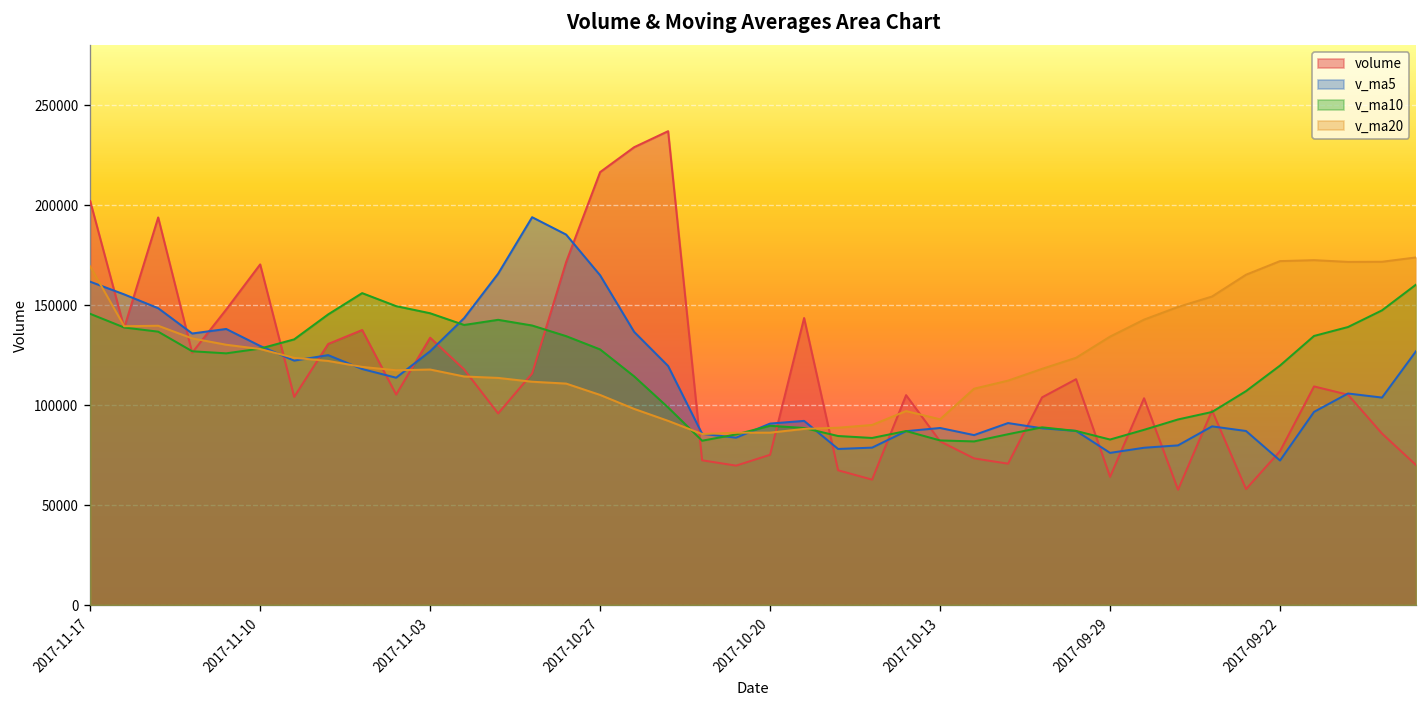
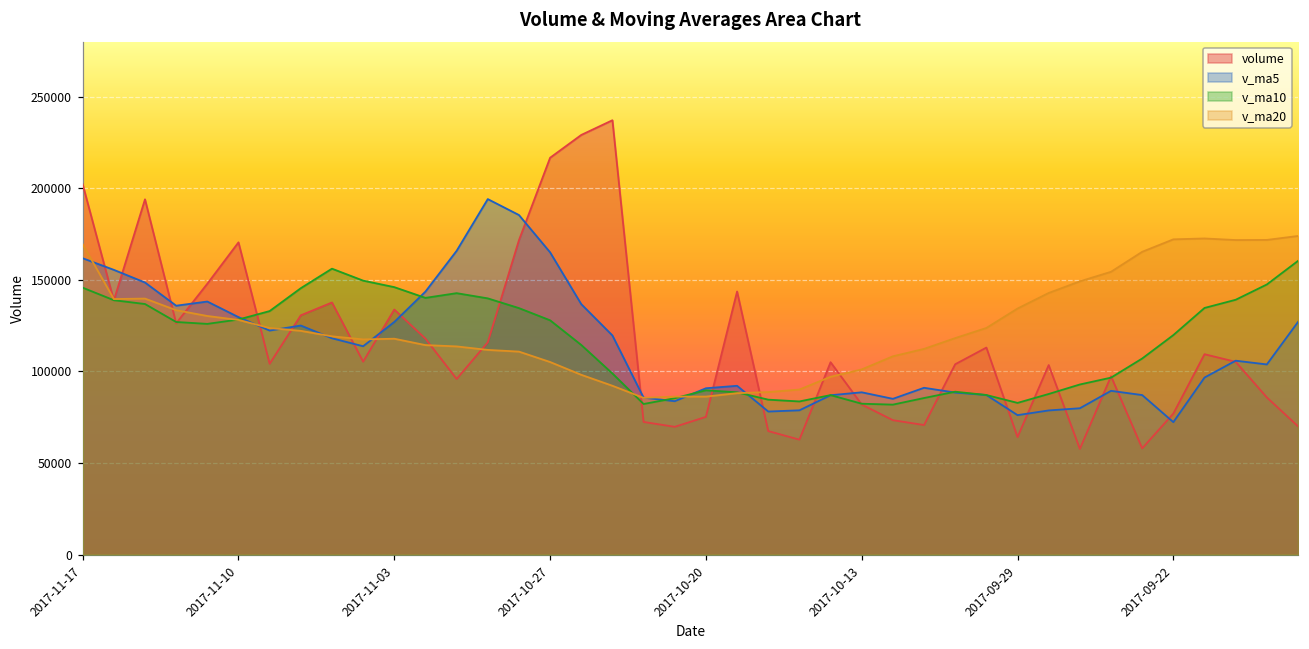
  {
    "volume": {
      "2017-11-17": 202000,
      "2017-11-10": 170000,
      "2017-11-03": 134000,
      "2017-10-27": 217000,
      "2017-10-20": 75000,
      "2017-09-29": 64000,
      "2017-09-22": 77000
    },
    "v_ma5": {
      "2017-11-17": 162000,
      "2017-11-03": 127000,
      "2017-10-27": 165000,
      "2017-10-13": 89000,
      "2017-09-29": 76000,
      "2017-09-22": 72000
    },
    "v_ma10": {
      "2017-11-17": 146000,
      "2017-11-03": 146000,
      "2017-10-27": 128000,
      "2017-09-29": 83000,
      "2017-09-22": 120000
    },
    "v_ma20": {
      "2017-11-17": 169000,
      "2017-11-03": 118000,
      "2017-10-27": 105000,
      "2017-10-20": 86000,
-     "2017-10-13": 93000,
+     "2017-10-13": 101000,
      "2017-09-29": 134000,
      "2017-09-22": 172000
    }
  }
